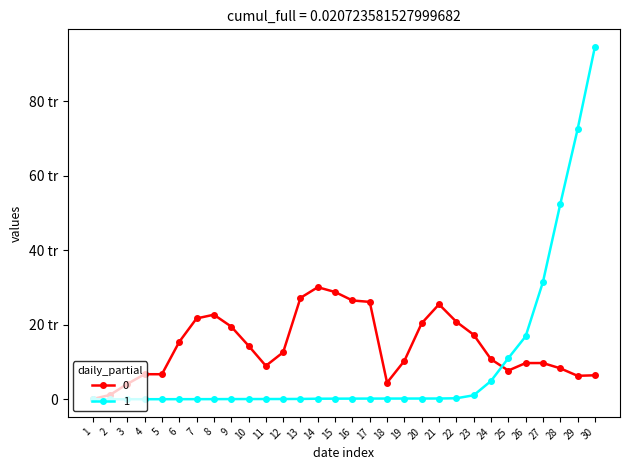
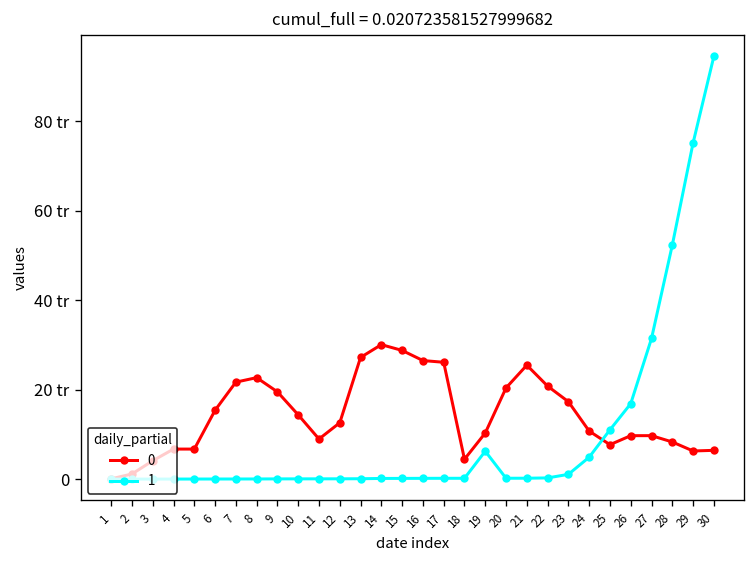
  {
    "0": {
      "5": "7 tr",
      "6": "15 tr",
      "7": "22 tr",
      "8": "23 tr",
      "9": "20 tr",
      "10": "14 tr",
      "11": "9 tr",
      "12": "13 tr",
      "13": "27 tr",
      "14": "30 tr",
      "15": "29 tr",
      "16": "27 tr",
      "17": "26 tr",
      "18": "4 tr",
      "19": "10 tr",
      "20": "20 tr",
      "21": "25 tr",
      "22": "21 tr",
      "23": "17 tr",
      "24": "11 tr",
      "25": "8 tr",
      "26": "10 tr",
      "27": "10 tr",
      "28": "8 tr",
      "29": "6 tr",
      "30": "6 tr"
    },
    "1": {
      "5": "0 tr",
      "6": "0 tr",
      "7": "0 tr",
      "8": "0 tr",
      "9": "0 tr",
      "10": "0 tr",
      "11": "0 tr",
      "12": "0 tr",
      "13": "0 tr",
      "14": "0 tr",
      "15": "0 tr",
      "16": "0 tr",
      "17": "0 tr",
      "18": "0 tr",
-     "19": "0 tr",
+     "19": "6 tr",
      "20": "0 tr",
      "21": "0 tr",
      "22": "0 tr",
      "23": "1 tr",
      "24": "5 tr",
      "25": "11 tr",
      "26": "17 tr",
      "27": "31 tr",
      "28": "52 tr",
-     "29": "72 tr",
+     "29": "75 tr",
      "30": "95 tr"
    }
  }
